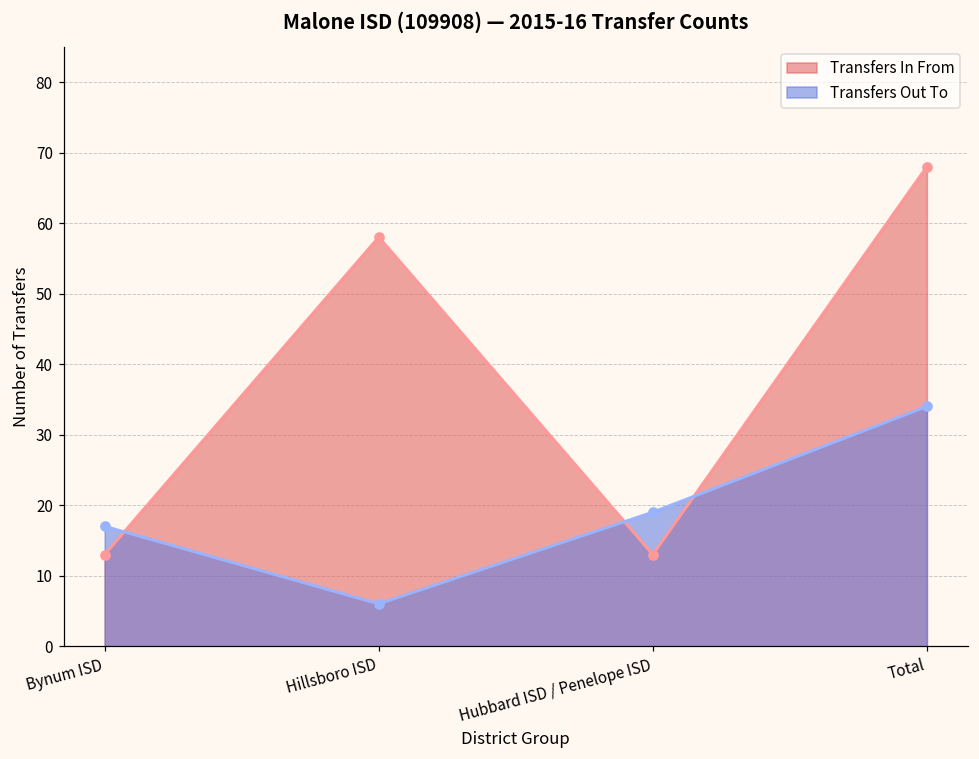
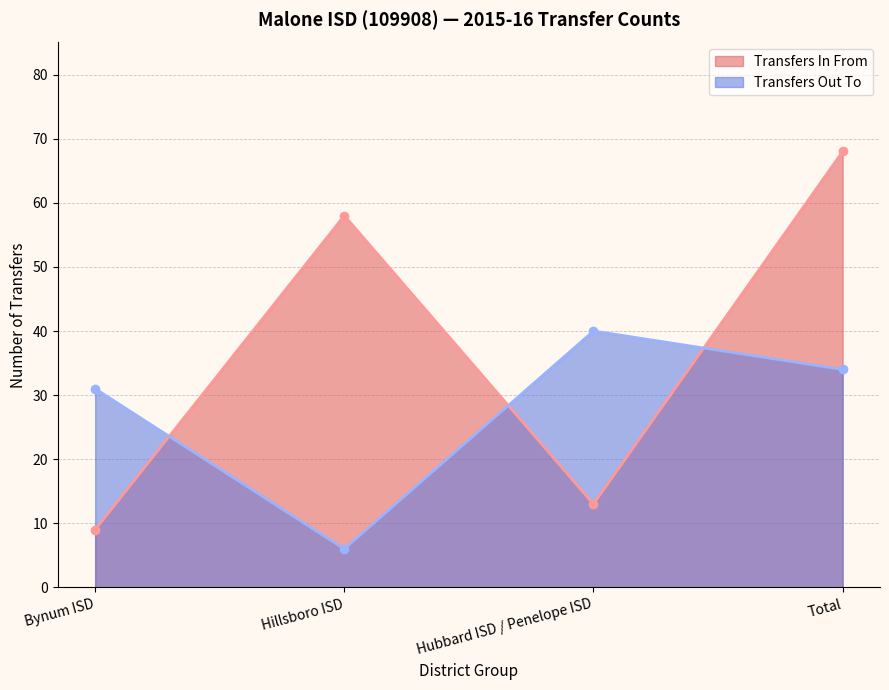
  {
    "Transfers In From": {
-     "Bynum ISD": 13,
+     "Bynum ISD": 9,
      "Hillsboro ISD": 58,
      "Hubbard ISD / Penelope ISD": 13,
      "Total": 68
    },
    "Transfers Out To": {
-     "Bynum ISD": 17,
+     "Bynum ISD": 31,
      "Hillsboro ISD": 6,
-     "Hubbard ISD / Penelope ISD": 19,
+     "Hubbard ISD / Penelope ISD": 40,
      "Total": 34
    }
  }
